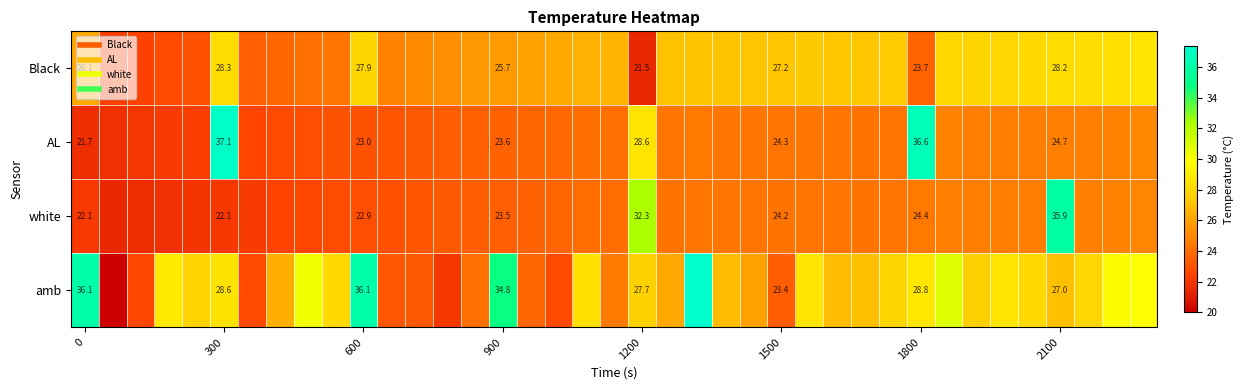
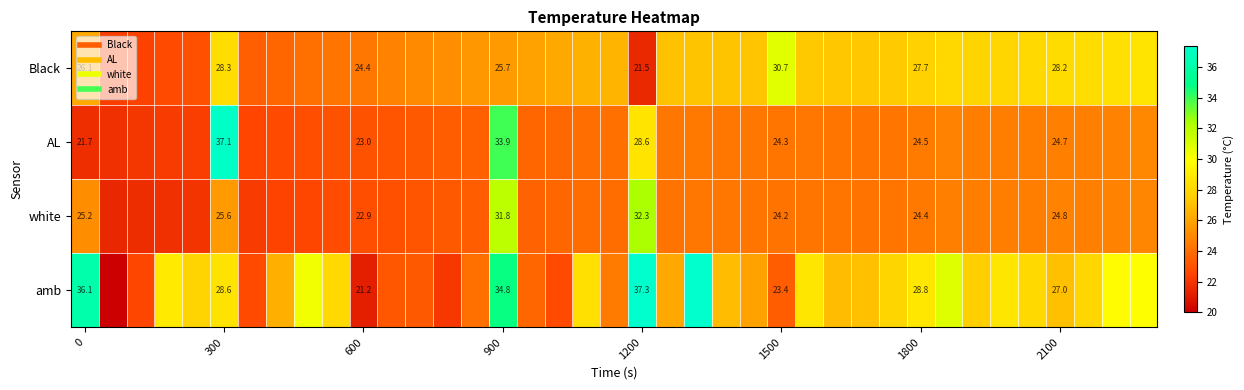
  {
    "Black": {
      "300": 28.3,
-     "600": 27.9,
+     "600": 24.4,
      "900": 25.7,
      "1200": 21.5,
-     "1500": 27.2,
-     "1800": 23.7,
+     "1500": 30.7,
+     "1800": 27.7,
      "2100": 28.2
    },
    "AL": {
      "0": 21.7,
      "300": 37.1,
      "600": 23.0,
-     "900": 23.6,
+     "900": 33.9,
      "1200": 28.6,
      "1500": 24.3,
-     "1800": 36.6,
+     "1800": 24.5,
      "2100": 24.7
    },
    "white": {
-     "0": 22.1,
-     "300": 22.1,
+     "0": 25.2,
+     "300": 25.6,
      "600": 22.9,
-     "900": 23.5,
+     "900": 31.8,
      "1200": 32.3,
      "1500": 24.2,
      "1800": 24.4,
-     "2100": 35.9
+     "2100": 24.8
    },
    "amb": {
      "0": 36.1,
      "300": 28.6,
-     "600": 36.1,
+     "600": 21.2,
      "900": 34.8,
-     "1200": 27.7,
+     "1200": 37.3,
      "1500": 23.4,
      "1800": 28.8,
      "2100": 27.0
    }
  }
